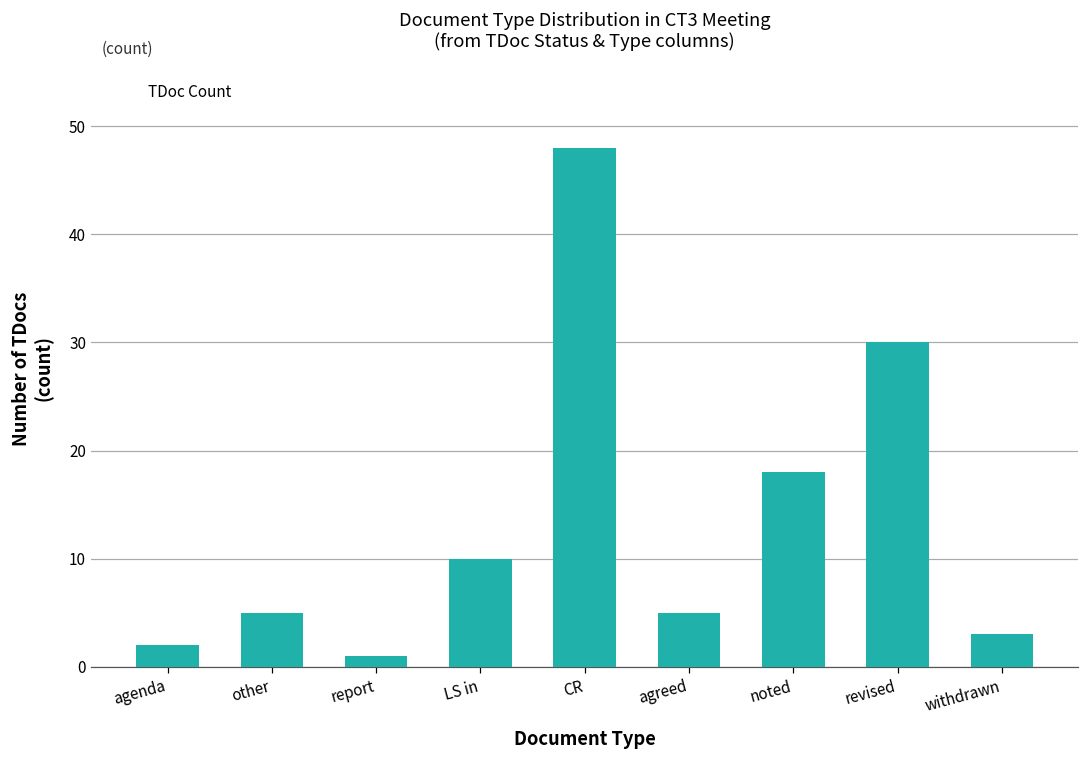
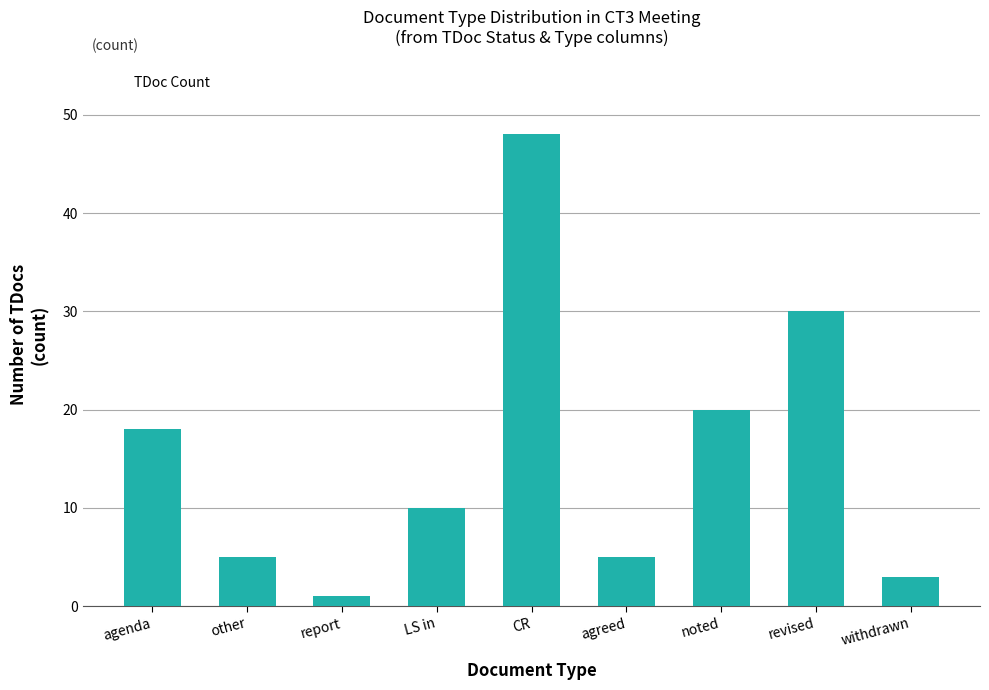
  {
-   "agenda": 2,
+   "agenda": 18,
    "other": 5,
    "report": 1,
    "LS in": 10,
    "CR": 48,
    "agreed": 5,
-   "noted": 18,
+   "noted": 20,
    "revised": 30,
    "withdrawn": 3
  }
